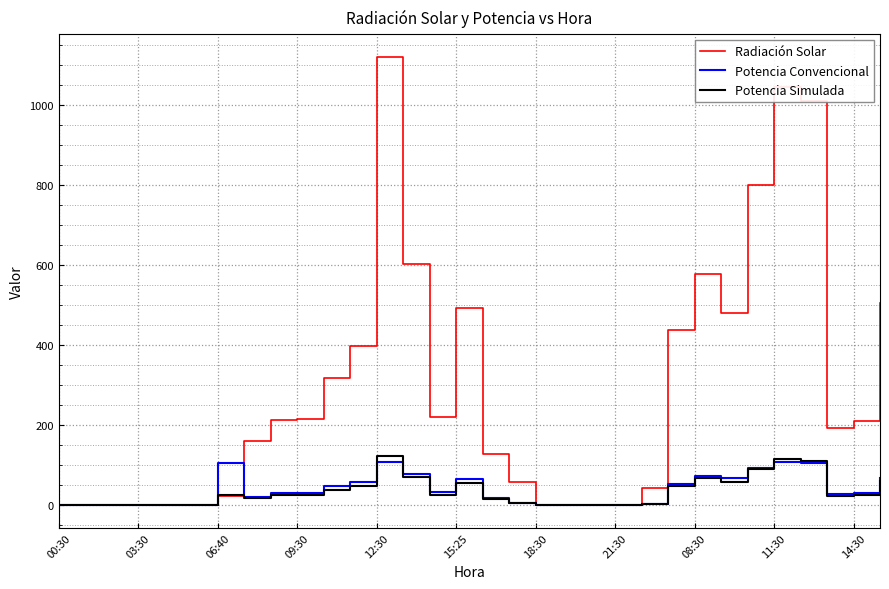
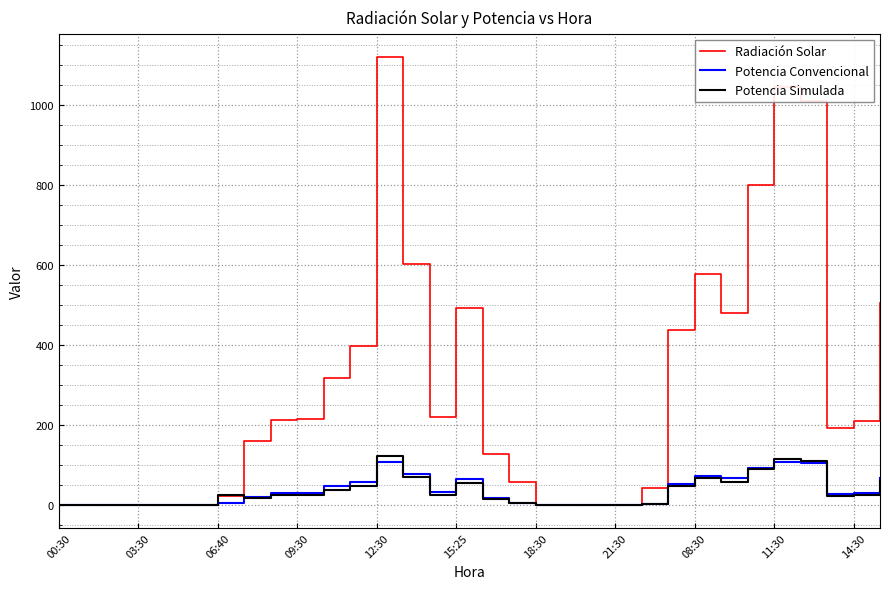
  {
    "Radiación Solar": {
      "15:25": 490
    },
    "Potencia Convencional": {
-     "06:40": 110,
+     "06:40": 10,
      "15:25": 70
    },
    "Potencia Simulada": {
      "15:25": 60
    }
  }
